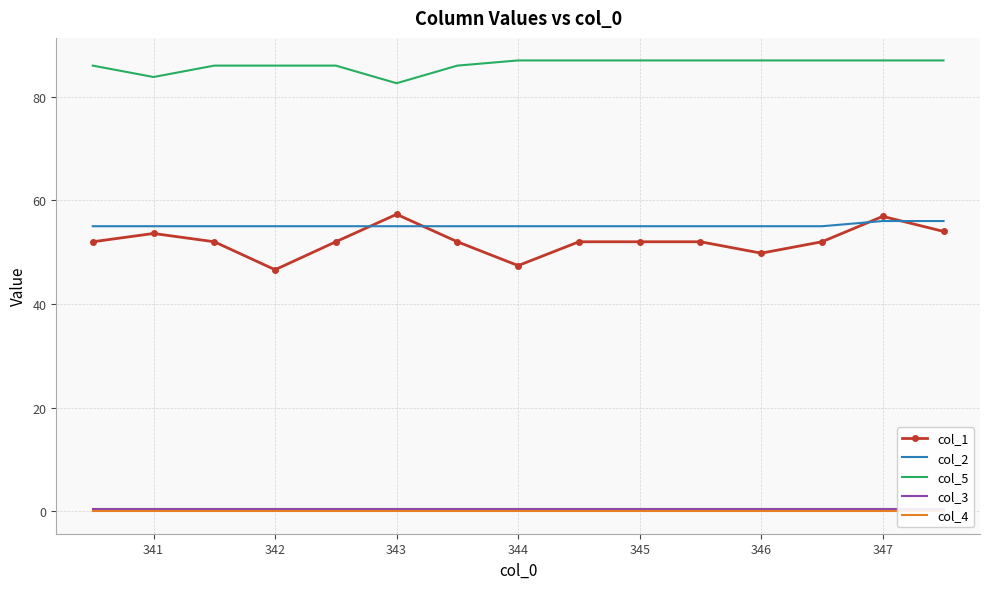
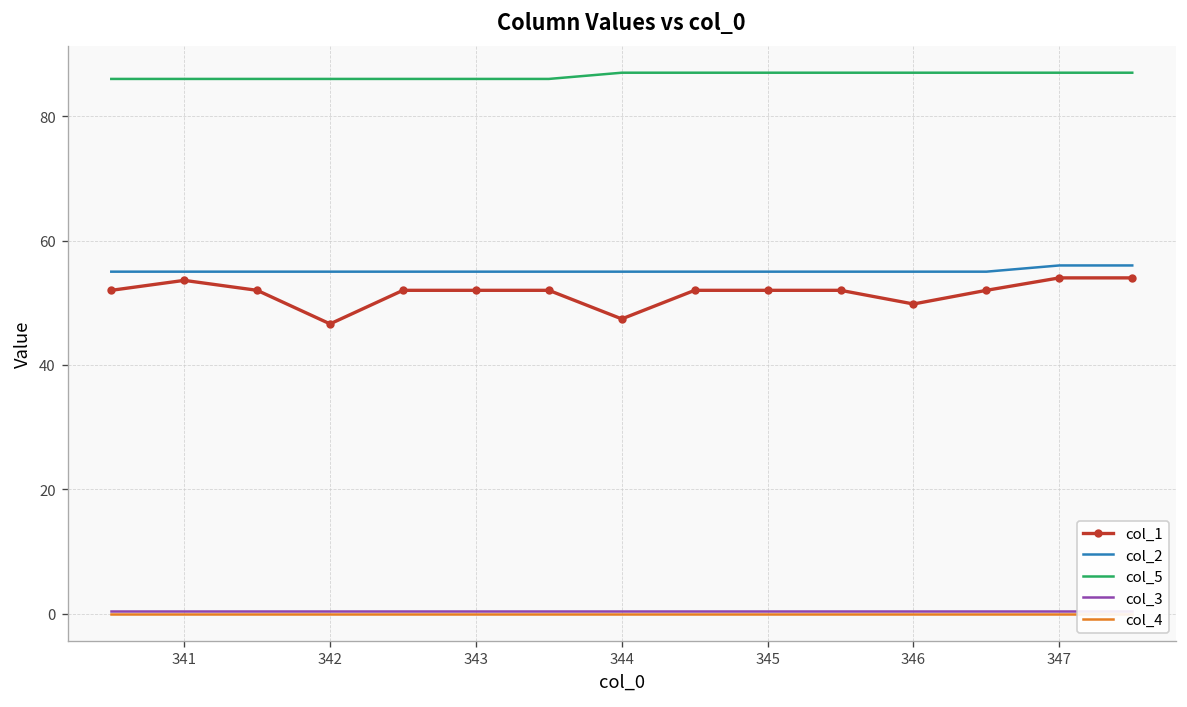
  {
    "col_1": {
      "341": 54,
      "342": 47,
-     "343": 57,
+     "343": 52,
      "344": 47,
      "345": 52,
      "346": 50,
-     "347": 57
+     "347": 54
    },
    "col_2": {
      "341": 55,
      "342": 55,
      "343": 55,
      "344": 55,
      "345": 55,
      "346": 55,
      "347": 56
    },
    "col_5": {
-     "341": 84,
+     "341": 86,
      "342": 86,
-     "343": 83,
+     "343": 86,
      "344": 87,
      "345": 87,
      "346": 87,
      "347": 87
    },
    "col_3": {
      "341": 1,
      "342": 1,
      "343": 1,
      "344": 1,
      "345": 1,
      "346": 1,
      "347": 1
    },
    "col_4": {
      "341": 0,
      "342": 0,
      "343": 0,
      "344": 0,
      "345": 0,
      "346": 0,
      "347": 0
    }
  }
